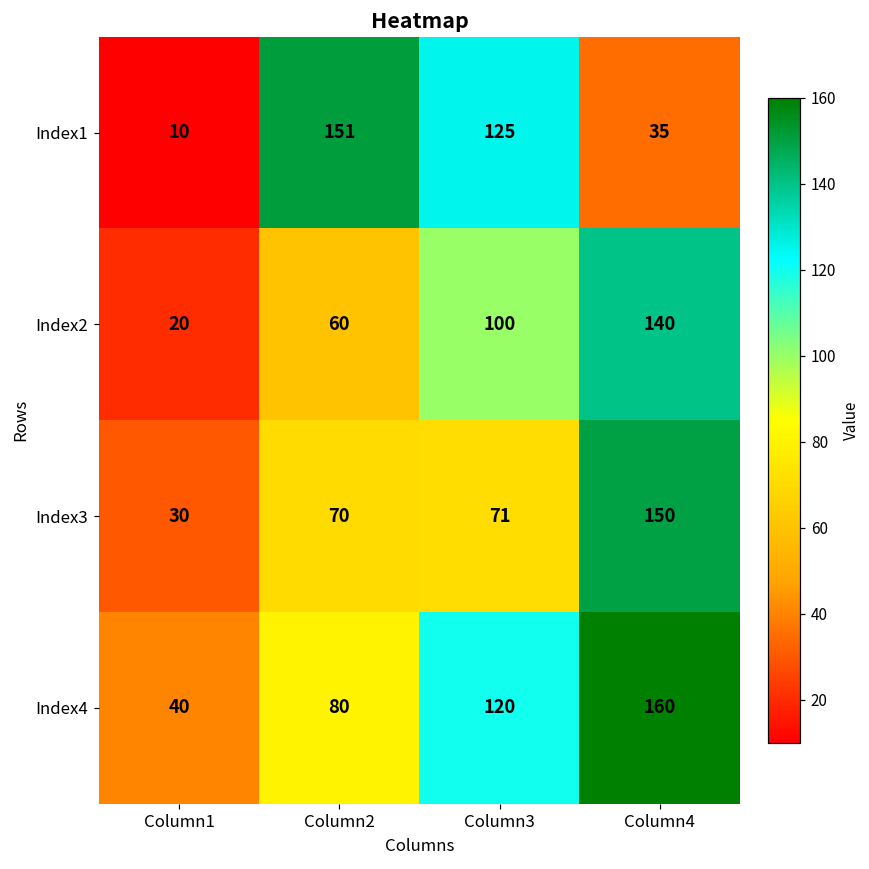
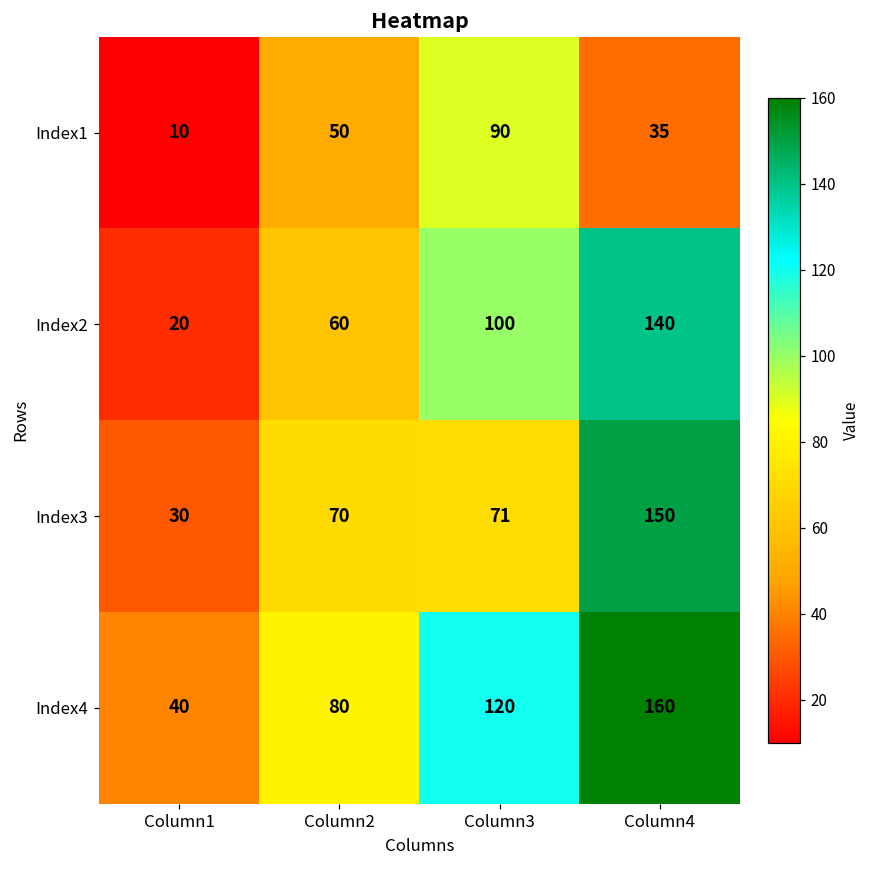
  {
    "Index1": {
      "Column1": 10,
-     "Column2": 151,
-     "Column3": 125,
+     "Column2": 50,
+     "Column3": 90,
      "Column4": 35
    },
    "Index2": {
      "Column1": 20,
      "Column2": 60,
      "Column3": 100,
      "Column4": 140
    },
    "Index3": {
      "Column1": 30,
      "Column2": 70,
      "Column3": 71,
      "Column4": 150
    },
    "Index4": {
      "Column1": 40,
      "Column2": 80,
      "Column3": 120,
      "Column4": 160
    }
  }
